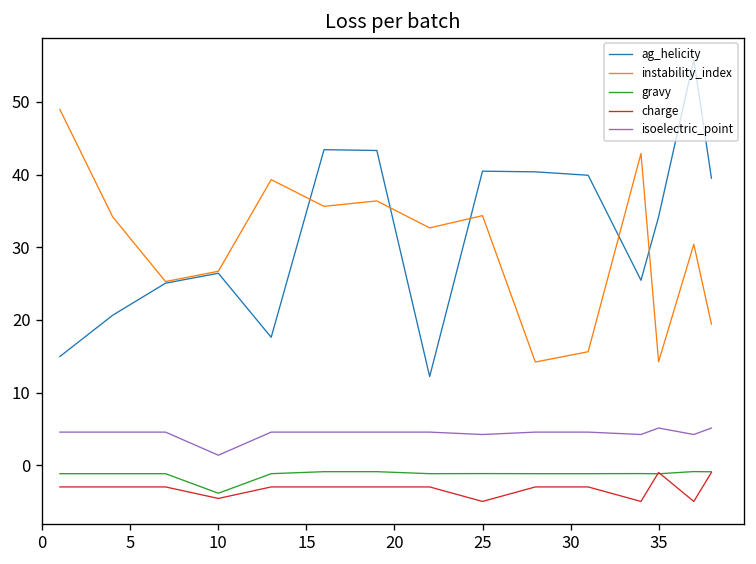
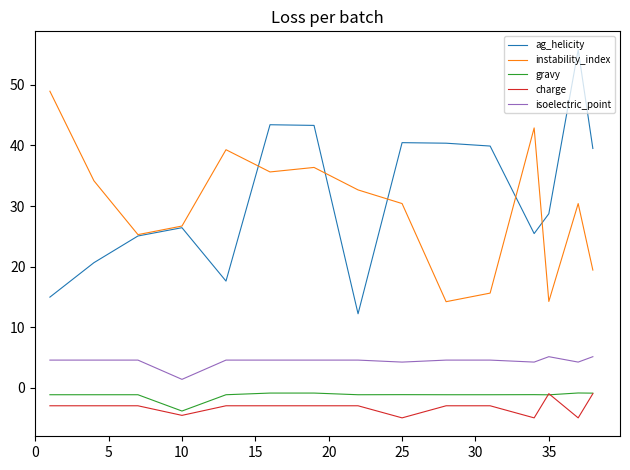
  {
    "ag_helicity": {
      "25": 40,
-     "35": 34
+     "35": 29
    },
    "instability_index": {
-     "25": 34,
+     "25": 30,
      "35": 14
    },
    "gravy": {
      "10": -4,
      "25": -1
    },
    "charge": {
      "10": -5,
      "25": -5
    },
    "isoelectric_point": {
      "10": 1,
      "25": 4,
      "35": 5
    }
  }
